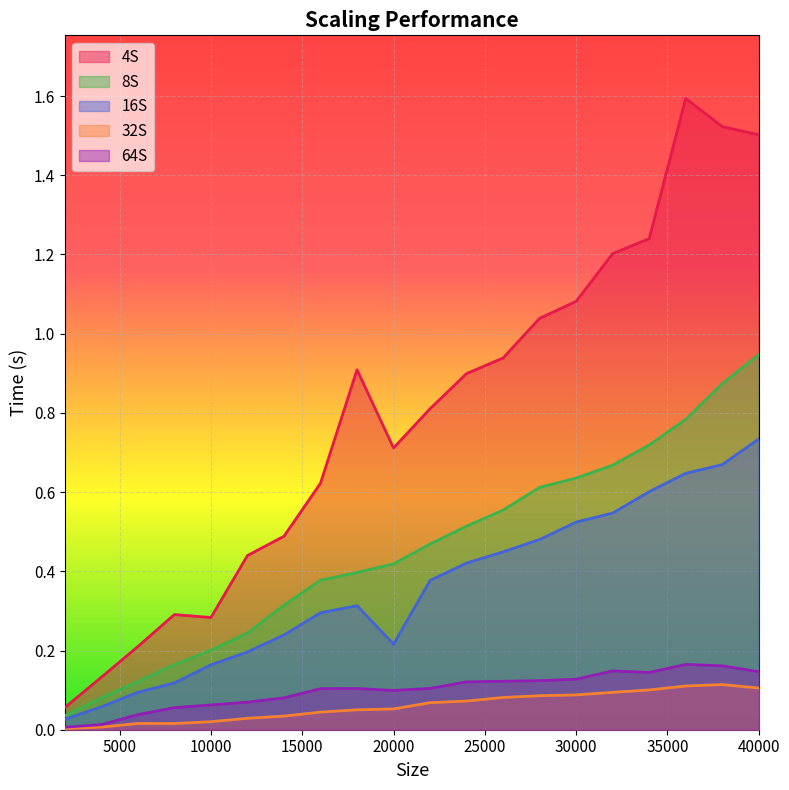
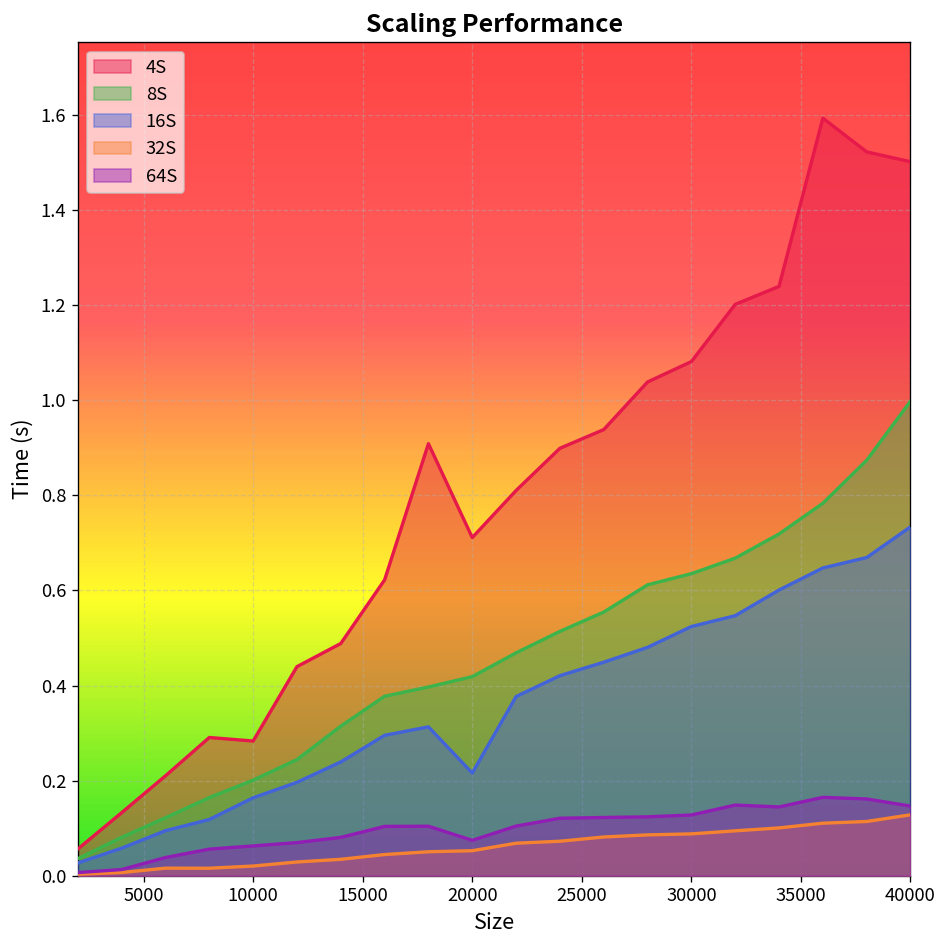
  {
    "4S": {
      "10000": 0.28,
      "20000": 0.71,
      "30000": 1.08,
      "40000": 1.50
    },
    "8S": {
      "10000": 0.20,
      "20000": 0.42,
      "30000": 0.64,
-     "40000": 0.95
+     "40000": 1.00
    },
    "16S": {
      "10000": 0.16,
      "20000": 0.22,
      "30000": 0.52,
      "40000": 0.73
    },
    "32S": {
      "10000": 0.02,
      "20000": 0.05,
      "30000": 0.09,
-     "40000": 0.11
+     "40000": 0.13
    },
    "64S": {
      "10000": 0.06,
-     "20000": 0.10,
+     "20000": 0.07,
      "30000": 0.13,
      "40000": 0.15
    }
  }
